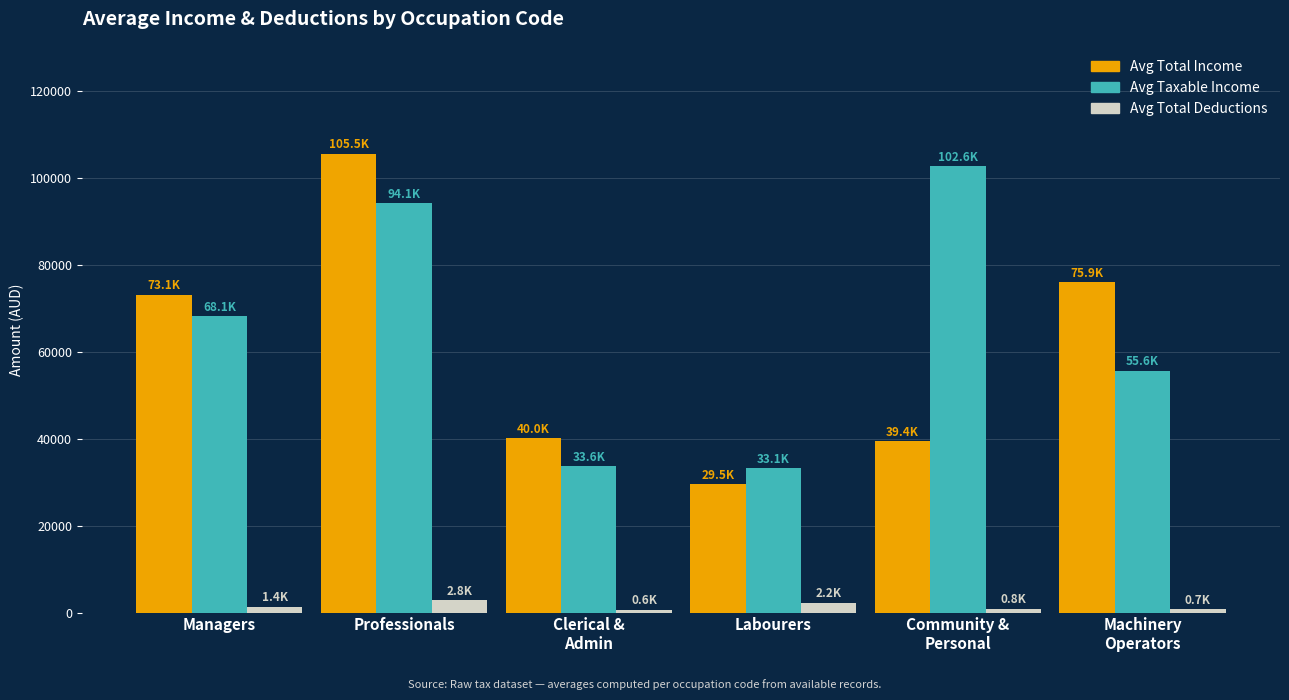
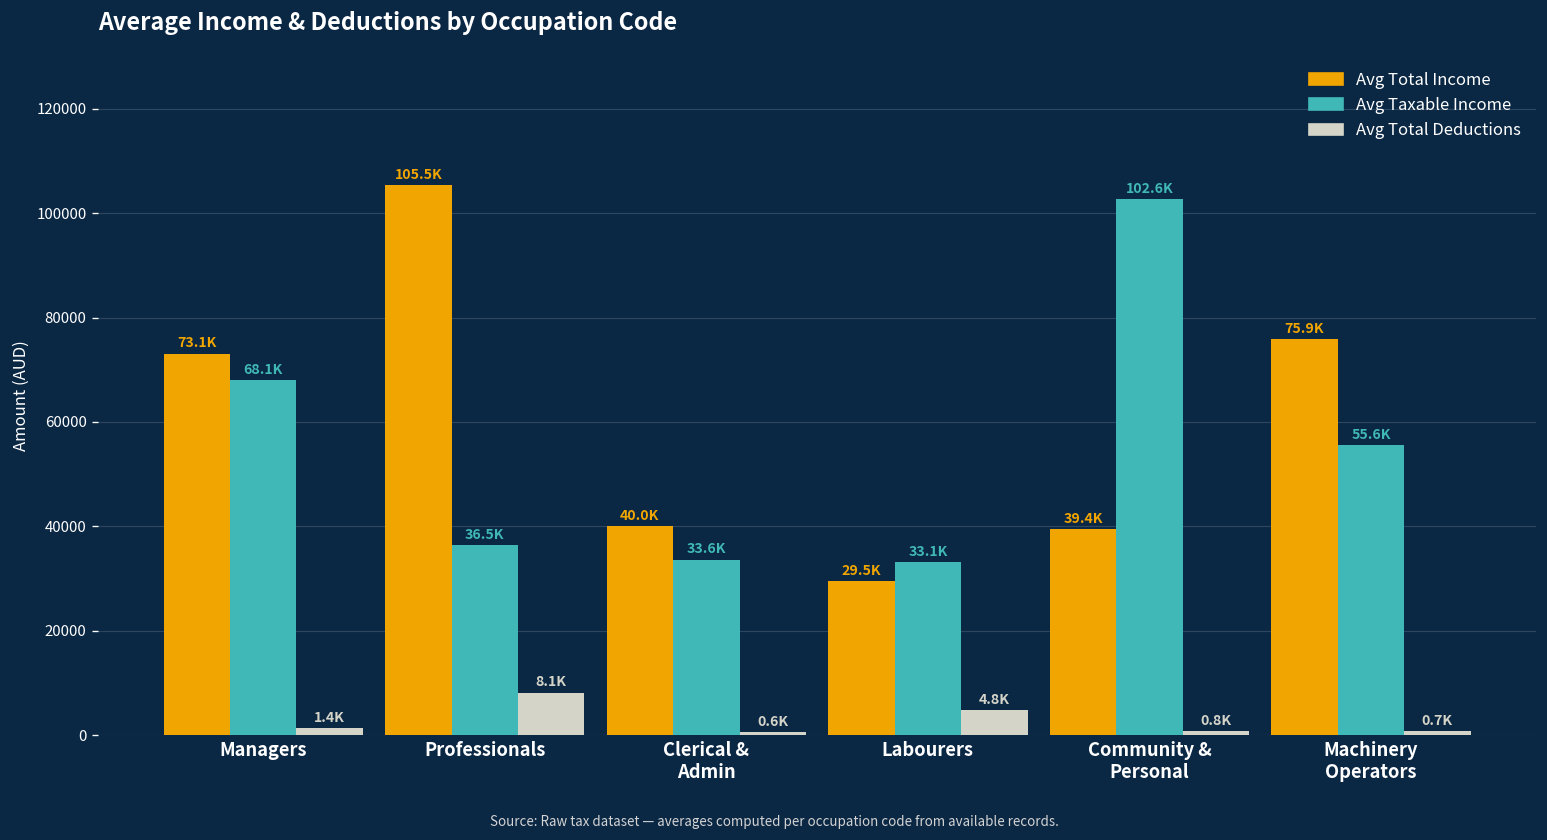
  {
    "Avg Total Income": {
      "Managers": "73.1K",
      "Professionals": "105.5K",
      "Clerical & Admin": "40.0K",
      "Labourers": "29.5K",
      "Community & Personal": "39.4K",
      "Machinery Operators": "75.9K"
    },
    "Avg Taxable Income": {
      "Managers": "68.1K",
-     "Professionals": "94.1K",
+     "Professionals": "36.5K",
      "Clerical & Admin": "33.6K",
      "Labourers": "33.1K",
      "Community & Personal": "102.6K",
      "Machinery Operators": "55.6K"
    },
    "Avg Total Deductions": {
      "Managers": "1.4K",
-     "Professionals": "2.8K",
+     "Professionals": "8.1K",
      "Clerical & Admin": "0.6K",
-     "Labourers": "2.2K",
+     "Labourers": "4.8K",
      "Community & Personal": "0.8K",
      "Machinery Operators": "0.7K"
    }
  }
